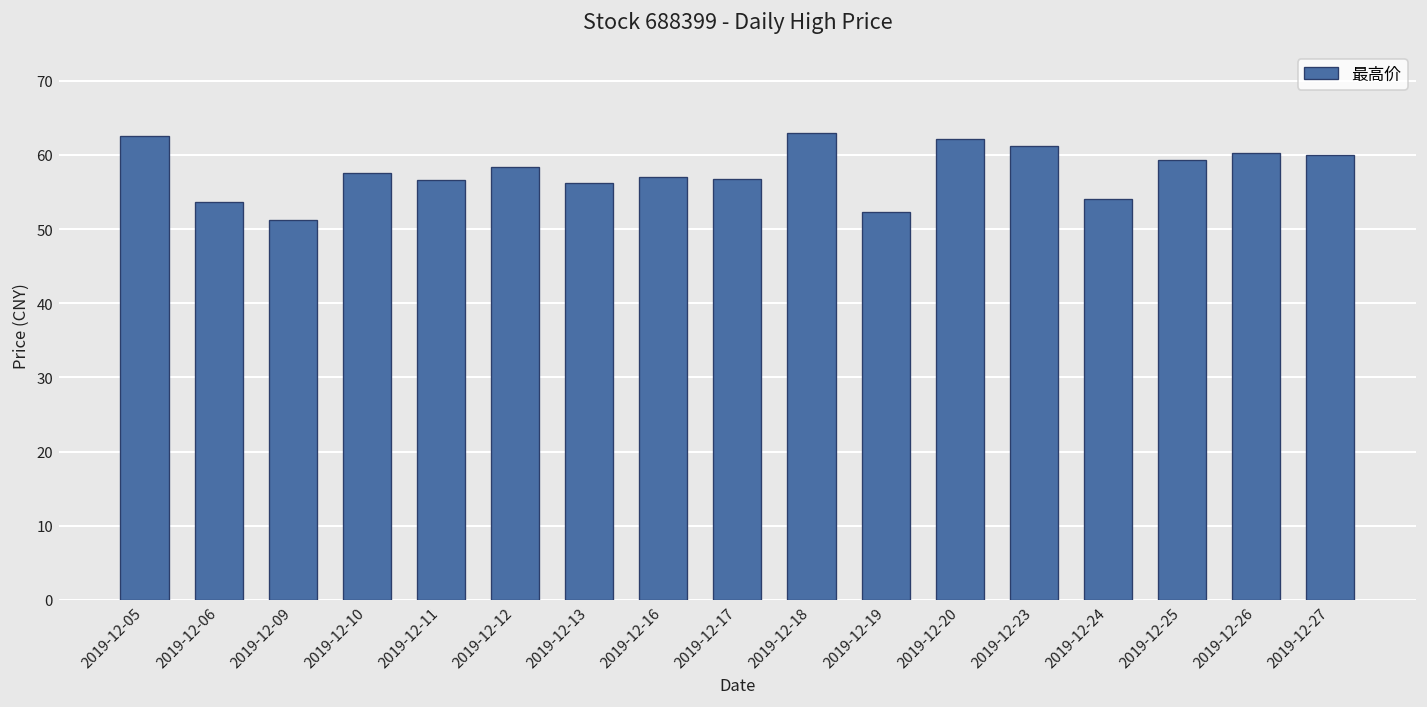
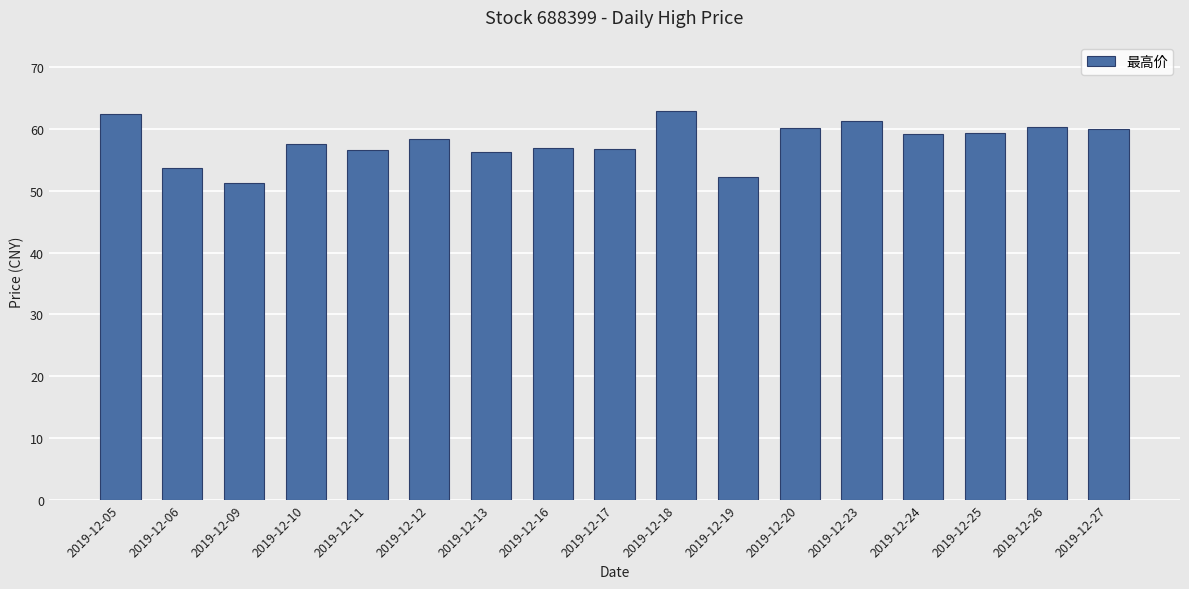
  {
    "2019-12-05": 63,
    "2019-12-06": 54,
    "2019-12-09": 51,
    "2019-12-10": 58,
    "2019-12-11": 57,
    "2019-12-12": 58,
    "2019-12-13": 56,
    "2019-12-16": 57,
    "2019-12-17": 57,
    "2019-12-18": 63,
    "2019-12-19": 52,
-   "2019-12-20": 62,
+   "2019-12-20": 60,
    "2019-12-23": 61,
-   "2019-12-24": 54,
+   "2019-12-24": 59,
    "2019-12-25": 59,
    "2019-12-26": 60,
    "2019-12-27": 60
  }
